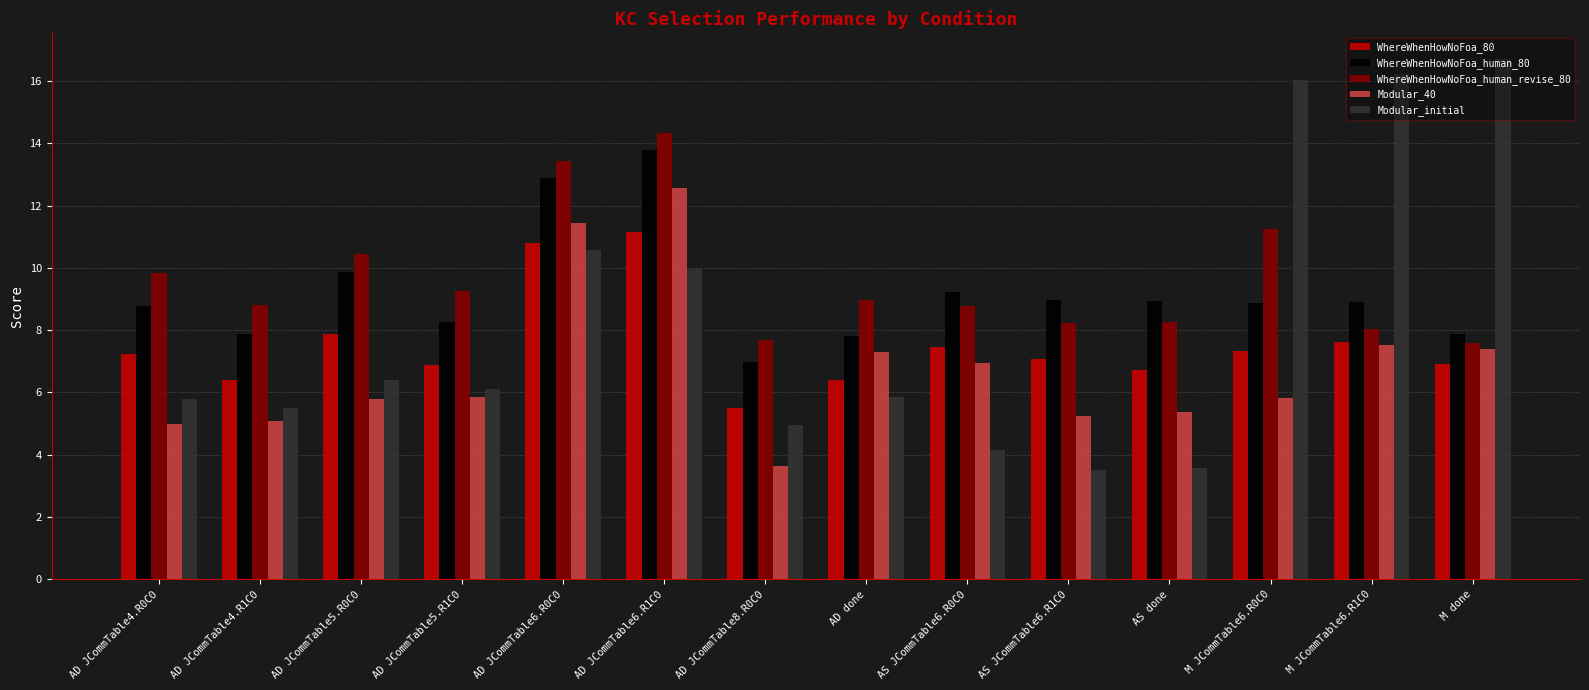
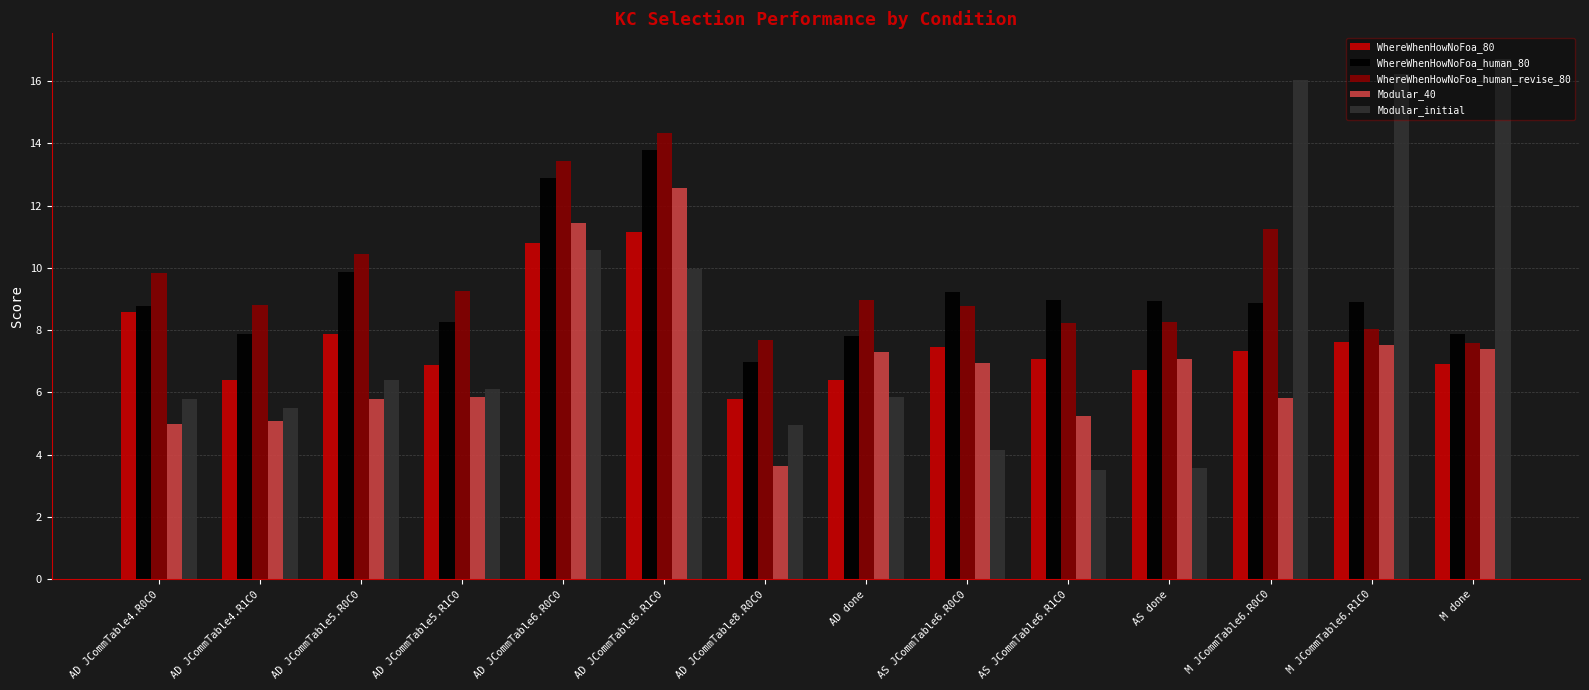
  {
    "WhereWhenHowNoFoa_80": {
-     "AD JCommTable4.R0C0": 7.2,
+     "AD JCommTable4.R0C0": 8.6,
      "AD JCommTable4.R1C0": 6.4,
      "AD JCommTable5.R0C0": 7.9,
      "AD JCommTable5.R1C0": 6.9,
      "AD JCommTable6.R0C0": 10.8,
      "AD JCommTable6.R1C0": 11.2,
-     "AD JCommTable8.R0C0": 5.5,
+     "AD JCommTable8.R0C0": 5.8,
      "AD done": 6.4,
      "AS JCommTable6.R0C0": 7.5,
      "AS JCommTable6.R1C0": 7.1,
      "AS done": 6.7,
      "M JCommTable6.R0C0": 7.3,
      "M JCommTable6.R1C0": 7.6,
      "M done": 6.9
    },
    "WhereWhenHowNoFoa_human_80": {
      "AD JCommTable4.R0C0": 8.8,
      "AD JCommTable4.R1C0": 7.9,
      "AD JCommTable5.R0C0": 9.9,
      "AD JCommTable5.R1C0": 8.3,
      "AD JCommTable6.R0C0": 12.9,
      "AD JCommTable6.R1C0": 13.8,
      "AD JCommTable8.R0C0": 7.0,
      "AD done": 7.8,
      "AS JCommTable6.R0C0": 9.2,
      "AS JCommTable6.R1C0": 9.0,
      "AS done": 8.9,
      "M JCommTable6.R0C0": 8.9,
      "M JCommTable6.R1C0": 8.9,
      "M done": 7.9
    },
    "WhereWhenHowNoFoa_human_revise_80": {
      "AD JCommTable4.R0C0": 9.8,
      "AD JCommTable4.R1C0": 8.8,
      "AD JCommTable5.R0C0": 10.4,
      "AD JCommTable5.R1C0": 9.3,
      "AD JCommTable6.R0C0": 13.4,
      "AD JCommTable6.R1C0": 14.3,
      "AD JCommTable8.R0C0": 7.7,
      "AD done": 9.0,
      "AS JCommTable6.R0C0": 8.8,
      "AS JCommTable6.R1C0": 8.2,
      "AS done": 8.3,
      "M JCommTable6.R0C0": 11.2,
      "M JCommTable6.R1C0": 8.0,
      "M done": 7.6
    },
    "Modular_40": {
      "AD JCommTable4.R0C0": 5.0,
      "AD JCommTable4.R1C0": 5.1,
      "AD JCommTable5.R0C0": 5.8,
      "AD JCommTable5.R1C0": 5.9,
      "AD JCommTable6.R0C0": 11.4,
      "AD JCommTable6.R1C0": 12.6,
      "AD JCommTable8.R0C0": 3.6,
      "AD done": 7.3,
      "AS JCommTable6.R0C0": 6.9,
      "AS JCommTable6.R1C0": 5.2,
-     "AS done": 5.4,
+     "AS done": 7.1,
      "M JCommTable6.R0C0": 5.8,
      "M JCommTable6.R1C0": 7.5,
      "M done": 7.4
    },
    "Modular_initial": {
      "AD JCommTable4.R0C0": 5.8,
      "AD JCommTable4.R1C0": 5.5,
      "AD JCommTable5.R0C0": 6.4,
      "AD JCommTable5.R1C0": 6.1,
      "AD JCommTable6.R0C0": 10.6,
      "AD JCommTable6.R1C0": 10.0,
      "AD JCommTable8.R0C0": 5.0,
      "AD done": 5.9,
      "AS JCommTable6.R0C0": 4.2,
      "AS JCommTable6.R1C0": 3.5,
      "AS done": 3.6,
      "M JCommTable6.R0C0": 16.0
    }
  }
